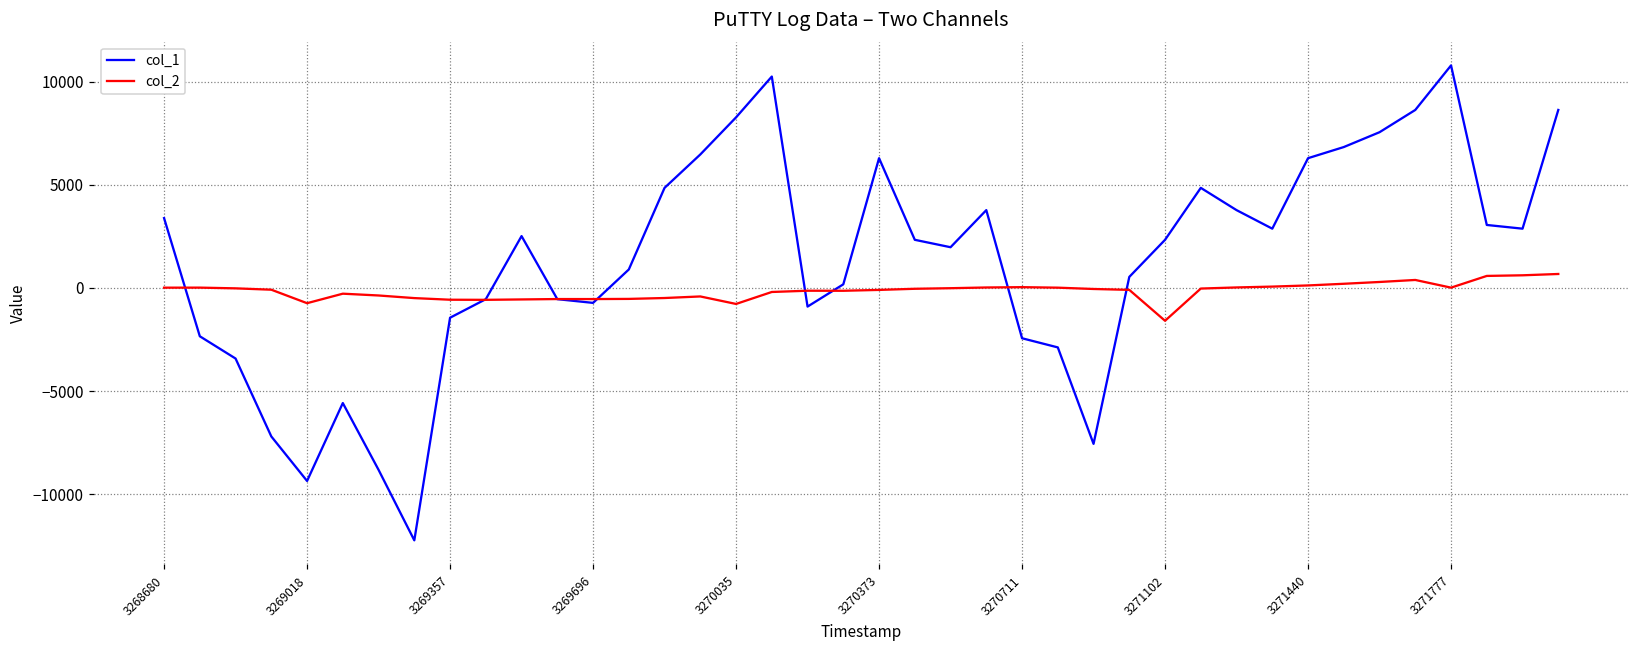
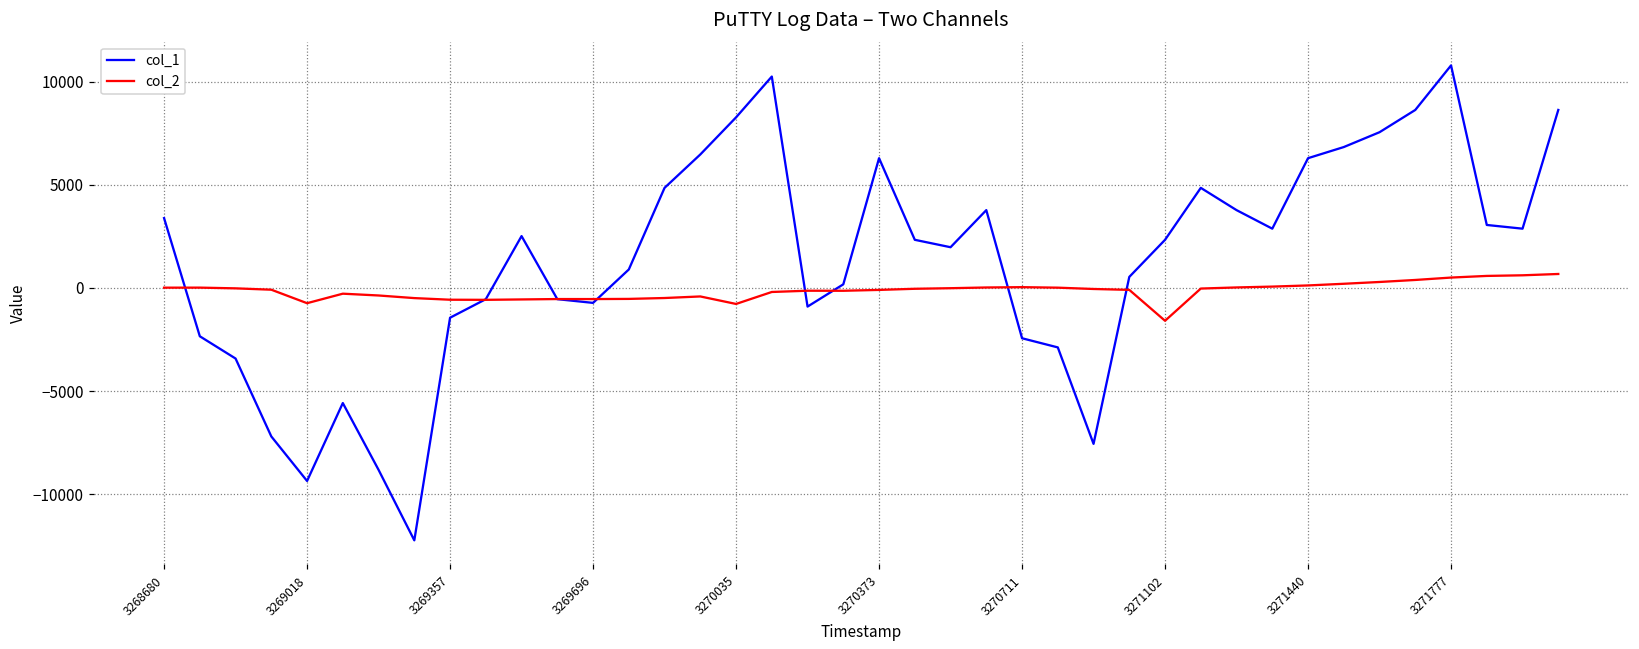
  {
    "col_1": {
      "3268680": 3400,
      "3269018": -9400,
      "3269357": -1400,
      "3269696": -700,
      "3270035": 8300,
      "3270373": 6300,
      "3270711": -2400,
      "3271102": 2300,
      "3271440": 6300,
      "3271777": 10800
    },
    "col_2": {
      "3268680": 0,
      "3269018": -700,
      "3269357": -600,
      "3269696": -500,
      "3270035": -800,
      "3270373": -100,
      "3270711": 0,
      "3271102": -1600,
      "3271440": 100,
-     "3271777": 0
+     "3271777": 500
    }
  }
